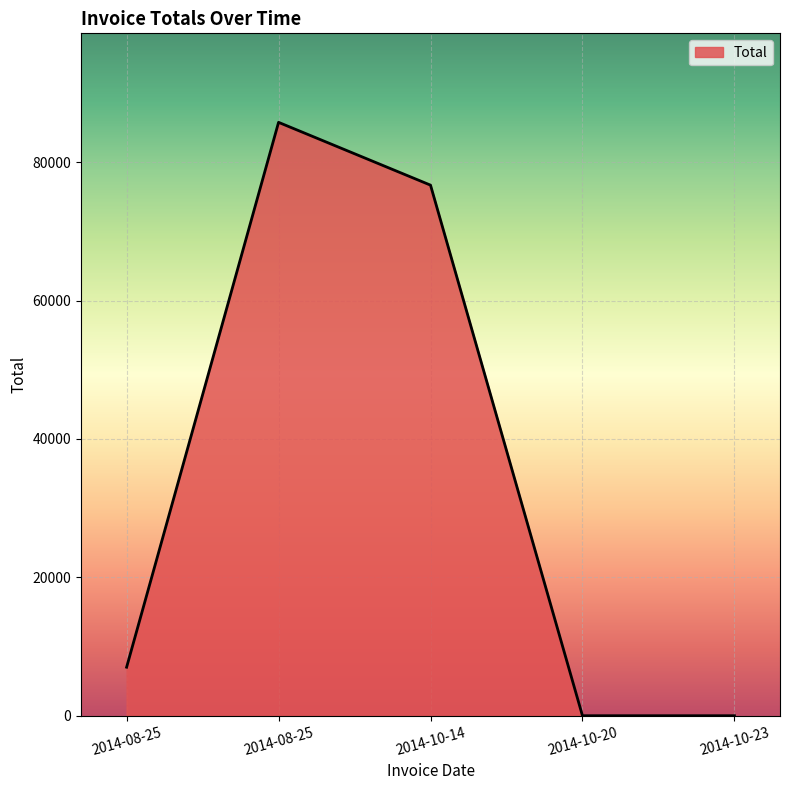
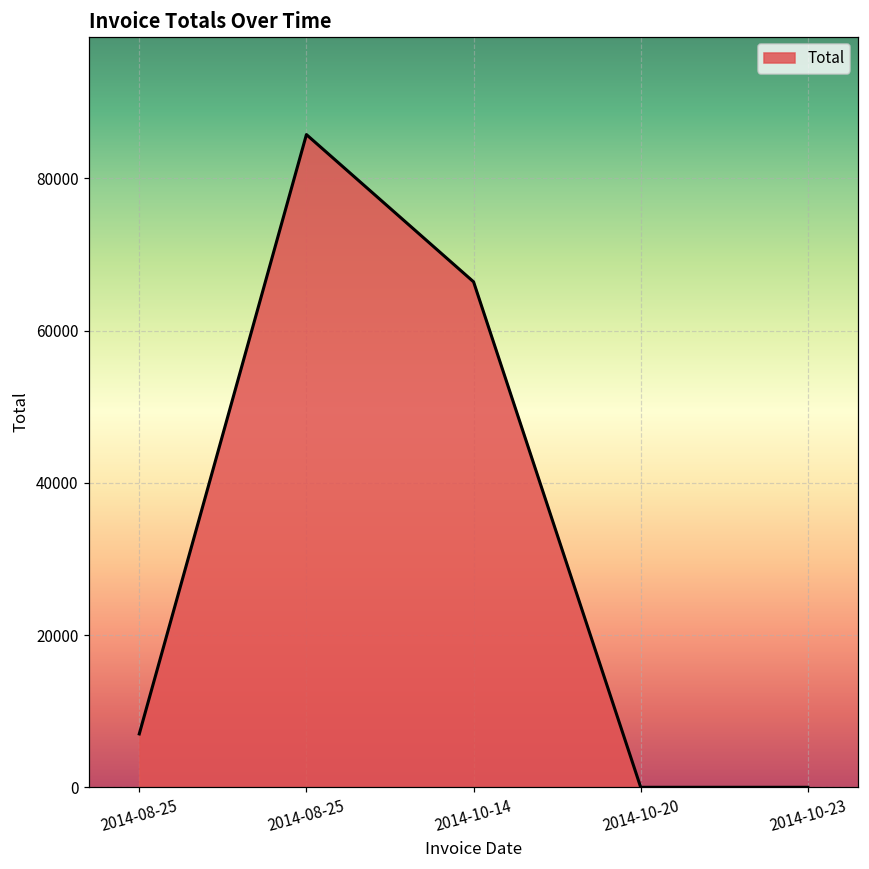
  {
-   "2014-10-14": 77000,
+   "2014-10-14": 66000,
    "2014-10-20": 0,
    "2014-10-23": 0
  }
